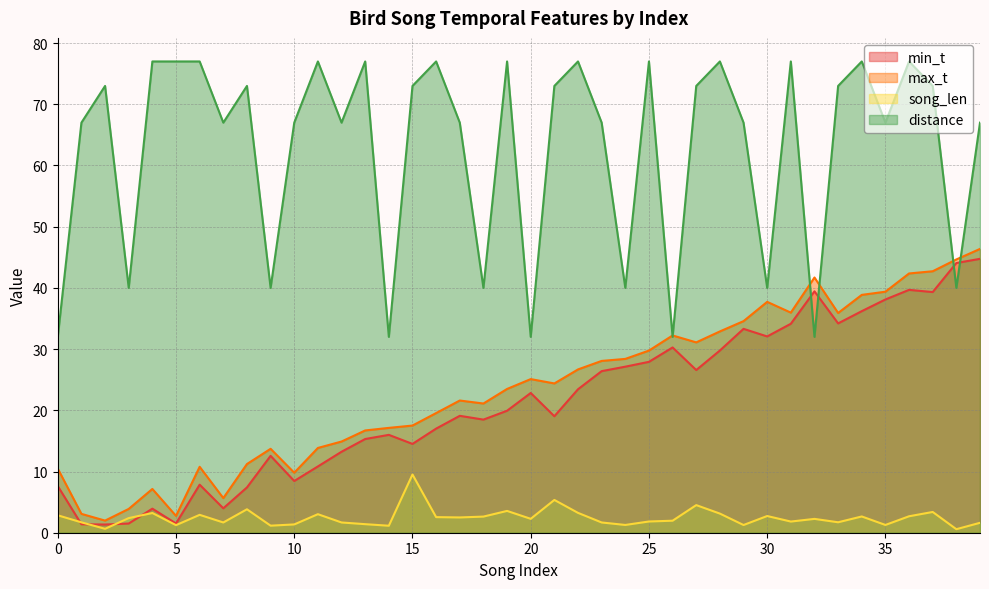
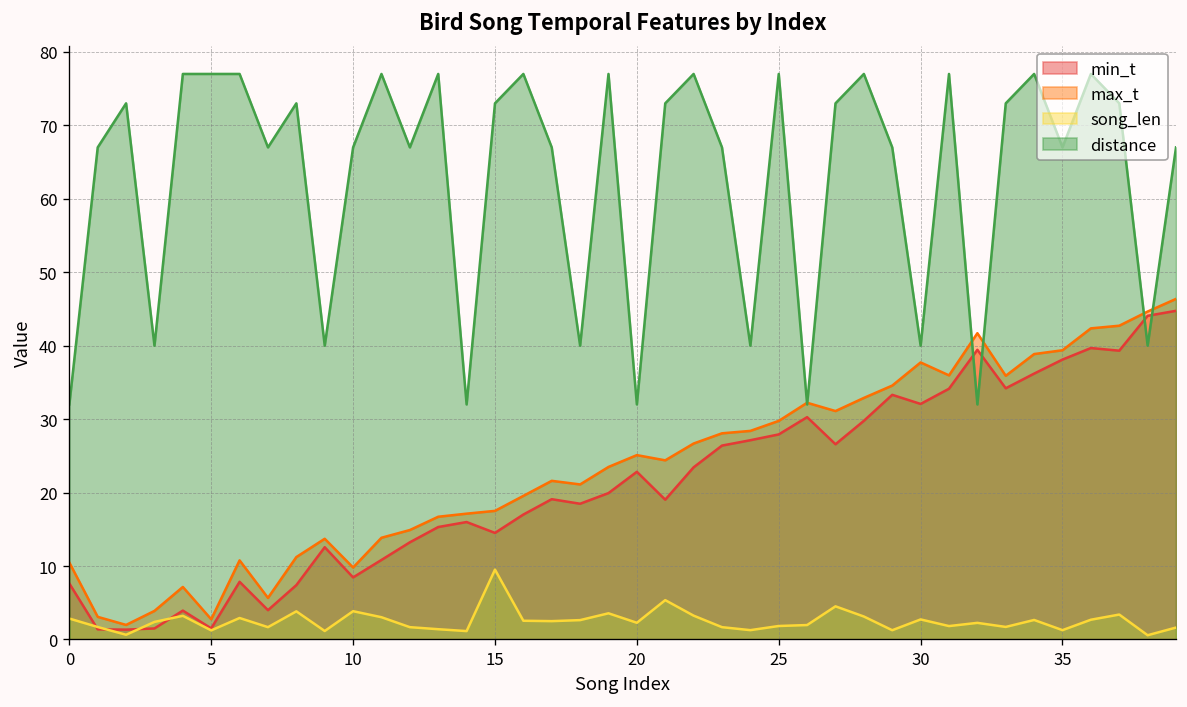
  {
    "song_len": {
      "0": 3,
-     "10": 1,
+     "10": 4,
      "15": 10,
      "20": 2,
      "25": 2,
      "30": 3,
      "35": 1
    },
    "distance": {
      "0": 32,
      "5": 77,
      "10": 67,
      "15": 73,
      "20": 32,
      "25": 77,
      "30": 40
    }
  }
